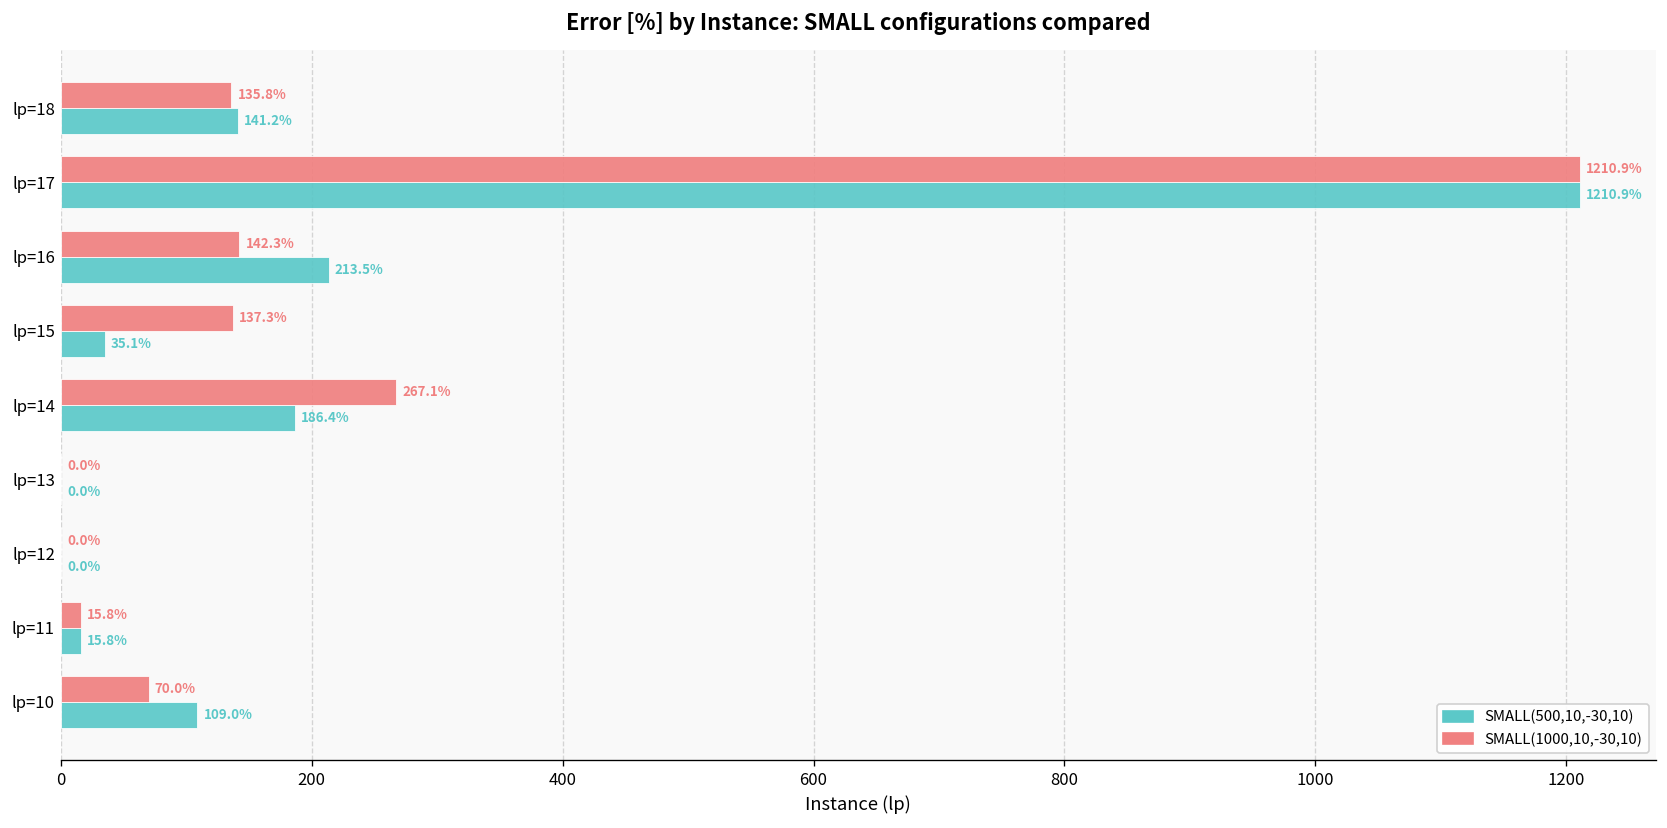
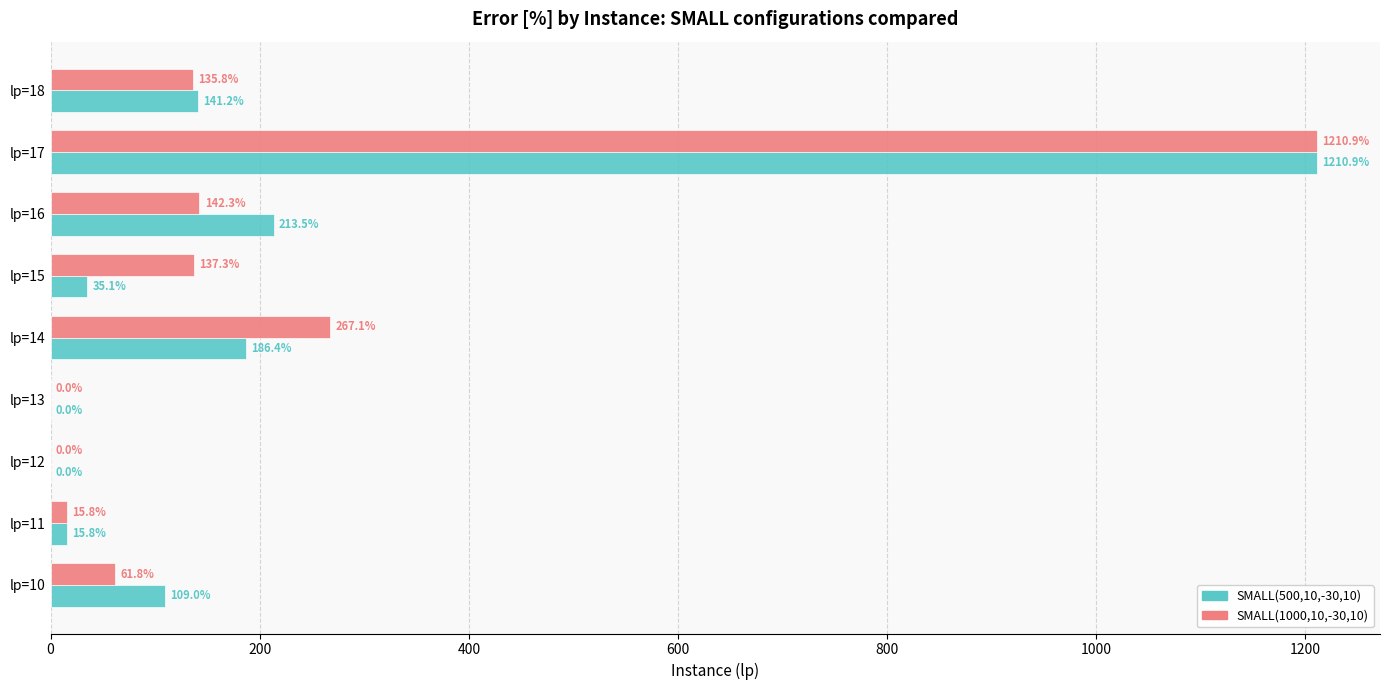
  {
    "SMALL(500,10,-30,10)": {
      "lp=18": "141.2%",
      "lp=17": "1210.9%",
      "lp=16": "213.5%",
      "lp=15": "35.1%",
      "lp=14": "186.4%",
      "lp=13": "0.0%",
      "lp=12": "0.0%",
      "lp=11": "15.8%",
      "lp=10": "109.0%"
    },
    "SMALL(1000,10,-30,10)": {
      "lp=18": "135.8%",
      "lp=17": "1210.9%",
      "lp=16": "142.3%",
      "lp=15": "137.3%",
      "lp=14": "267.1%",
      "lp=13": "0.0%",
      "lp=12": "0.0%",
      "lp=11": "15.8%",
-     "lp=10": "70.0%"
+     "lp=10": "61.8%"
    }
  }
